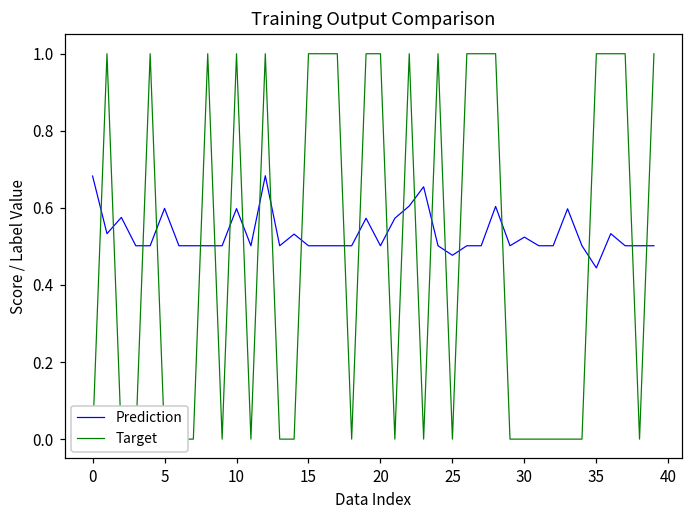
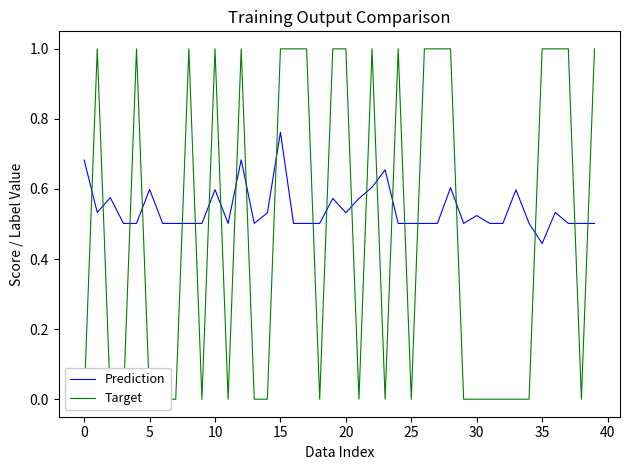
  {
    "Prediction": {
      "0": 0.68,
      "5": 0.60,
      "10": 0.60,
-     "15": 0.50,
-     "20": 0.50,
-     "25": 0.48,
+     "15": 0.76,
+     "20": 0.53,
+     "25": 0.50,
      "30": 0.52,
      "35": 0.44
    },
    "Target": {
      "10": 1.00,
      "15": 1.00,
      "20": 1.00,
      "25": 0.00,
      "30": 0.00,
      "35": 1.00
    }
  }
